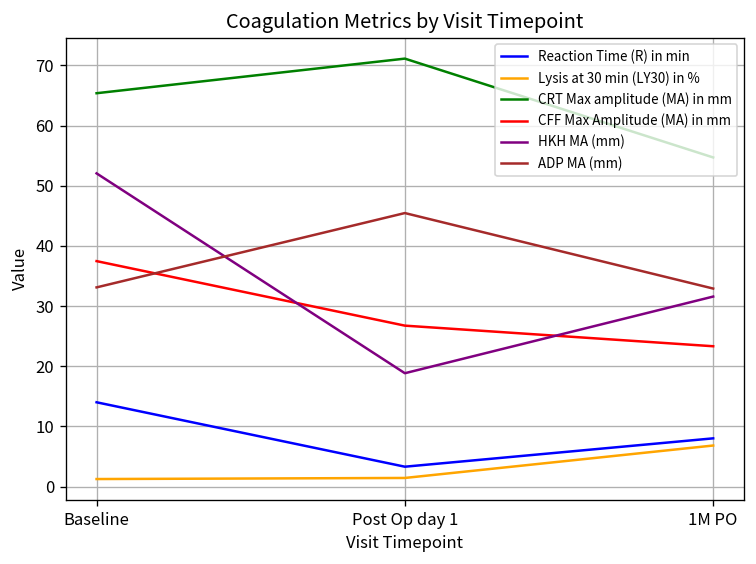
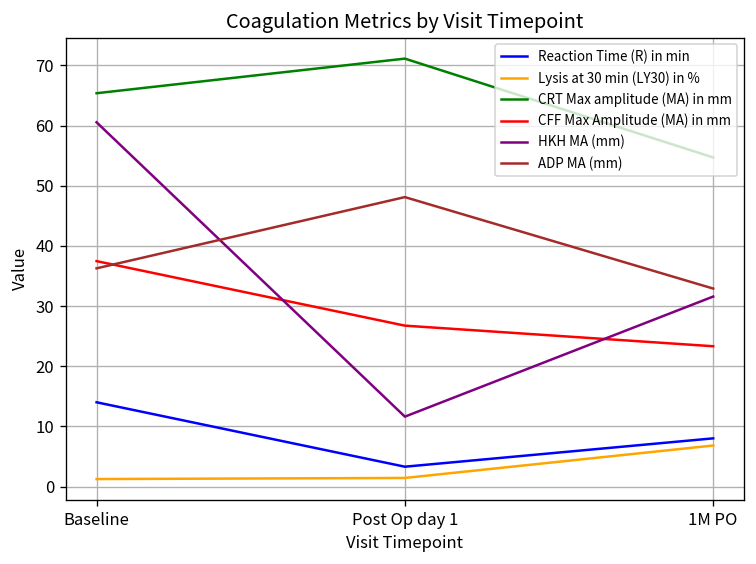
  {
    "Reaction Time (R) in min": {
      "Baseline": 14,
      "Post Op day 1": 3,
      "1M PO": 8
    },
    "Lysis at 30 min (LY30) in %": {
      "Baseline": 1,
      "Post Op day 1": 1,
      "1M PO": 7
    },
    "CRT Max amplitude (MA) in mm": {
      "Baseline": 65,
      "Post Op day 1": 71
    },
    "CFF Max Amplitude (MA) in mm": {
      "Baseline": 37,
      "Post Op day 1": 27,
      "1M PO": 23
    },
    "HKH MA (mm)": {
-     "Baseline": 52,
-     "Post Op day 1": 19,
+     "Baseline": 61,
+     "Post Op day 1": 12,
      "1M PO": 32
    },
    "ADP MA (mm)": {
-     "Baseline": 33,
-     "Post Op day 1": 45,
+     "Baseline": 36,
+     "Post Op day 1": 48,
      "1M PO": 33
    }
  }
